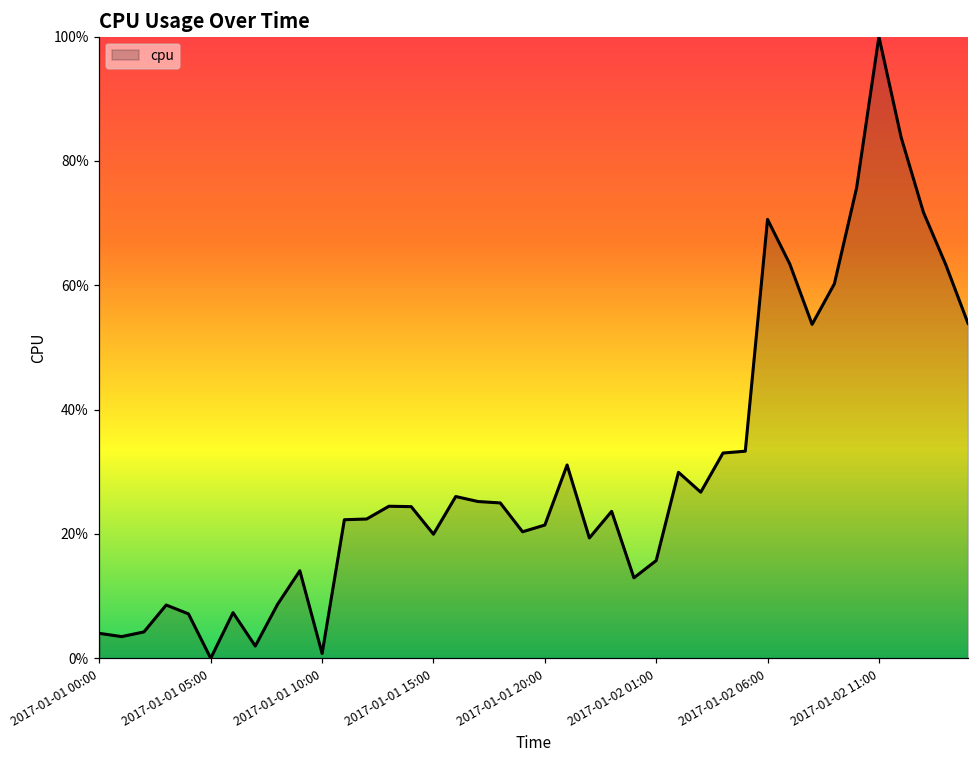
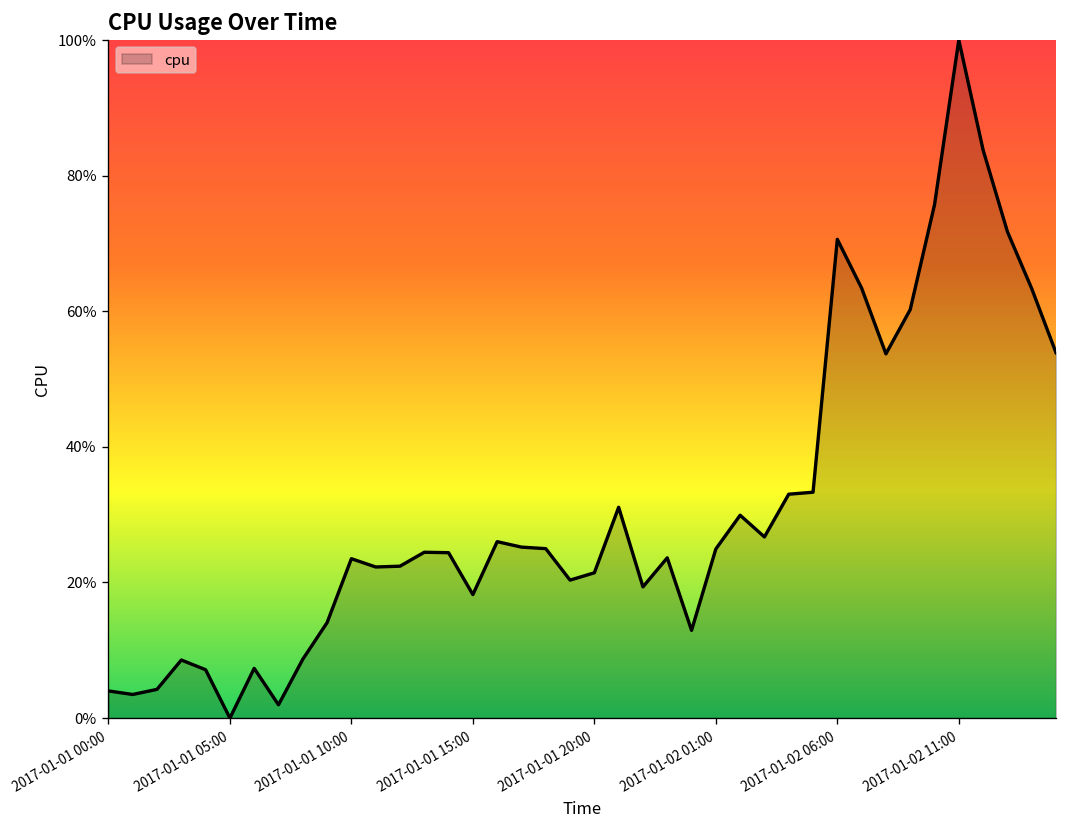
  {
    "2017-01-01 00:00": "4%",
    "2017-01-01 05:00": "0%",
-   "2017-01-01 10:00": "1%",
-   "2017-01-01 15:00": "20%",
+   "2017-01-01 10:00": "24%",
+   "2017-01-01 15:00": "18%",
    "2017-01-01 20:00": "21%",
-   "2017-01-02 01:00": "16%",
+   "2017-01-02 01:00": "25%",
    "2017-01-02 06:00": "71%",
    "2017-01-02 11:00": "100%"
  }
